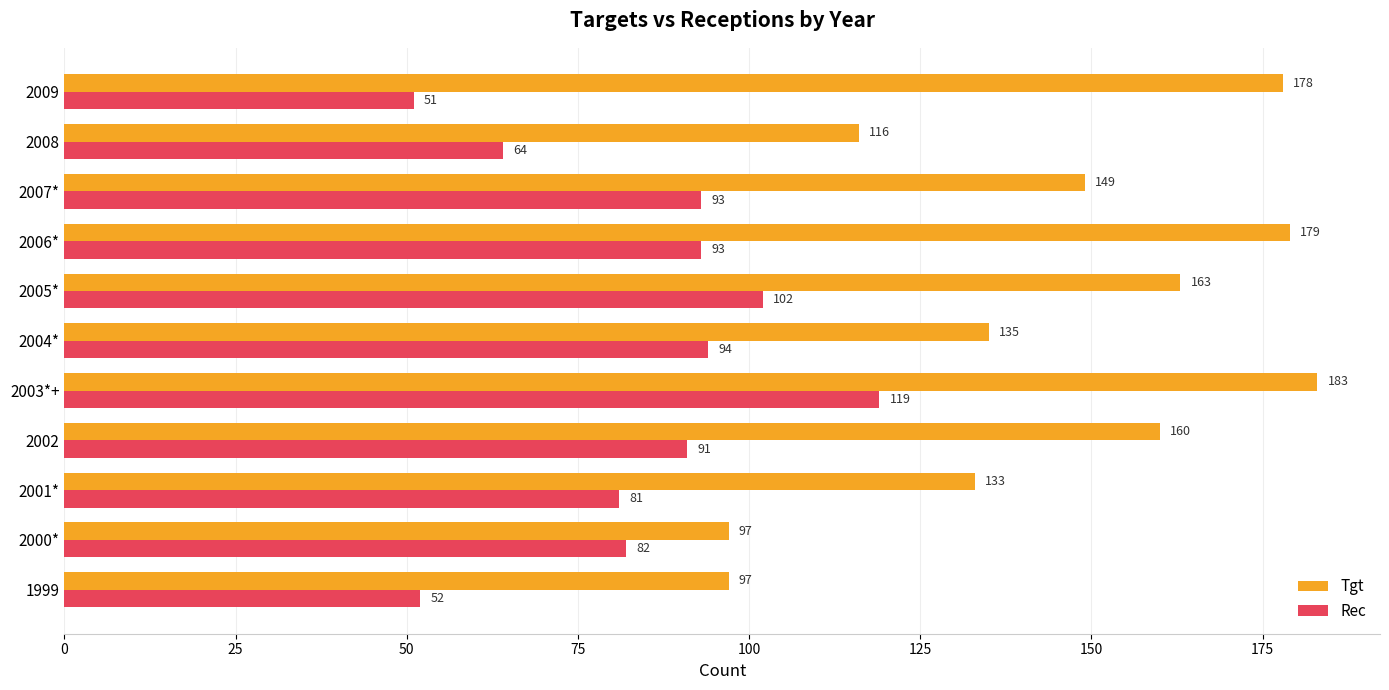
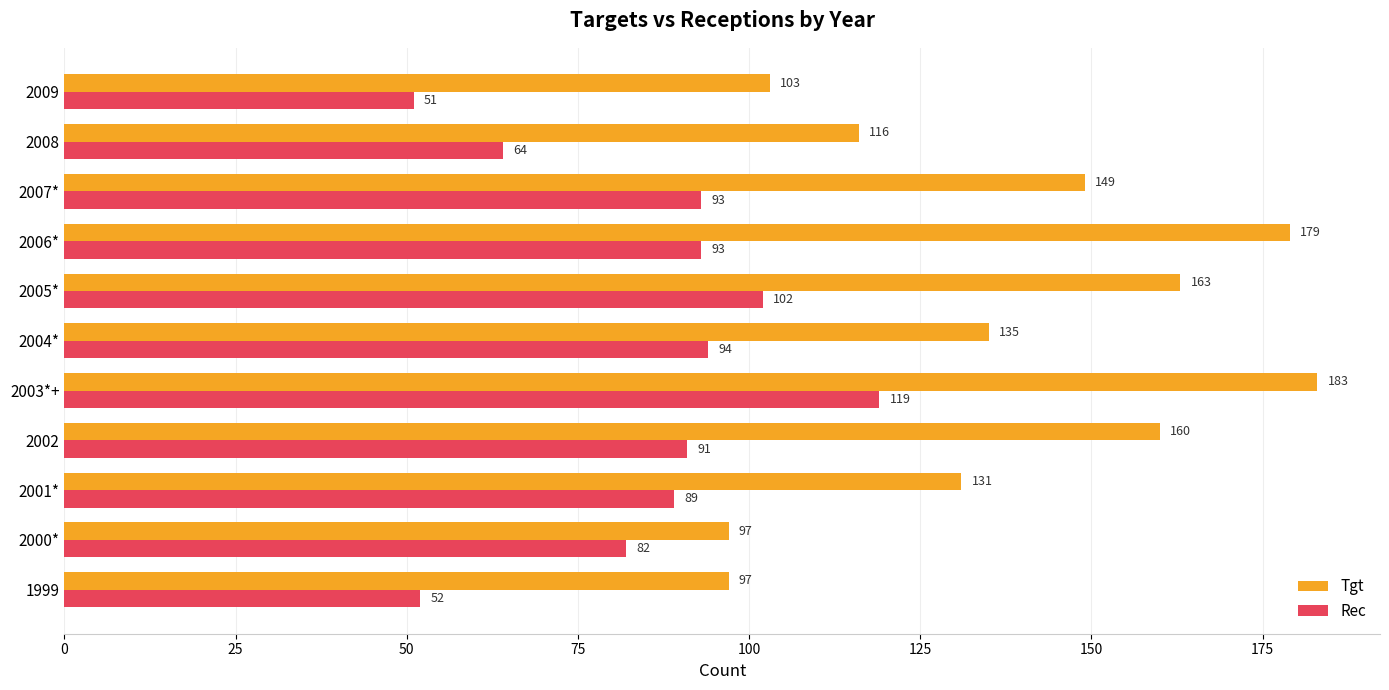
  {
    "Tgt": {
-     "2009": 178,
+     "2009": 103,
      "2008": 116,
      "2007*": 149,
      "2006*": 179,
      "2005*": 163,
      "2004*": 135,
      "2003*+": 183,
      "2002": 160,
-     "2001*": 133,
+     "2001*": 131,
      "2000*": 97,
      "1999": 97
    },
    "Rec": {
      "2009": 51,
      "2008": 64,
      "2007*": 93,
      "2006*": 93,
      "2005*": 102,
      "2004*": 94,
      "2003*+": 119,
      "2002": 91,
-     "2001*": 81,
+     "2001*": 89,
      "2000*": 82,
      "1999": 52
    }
  }
